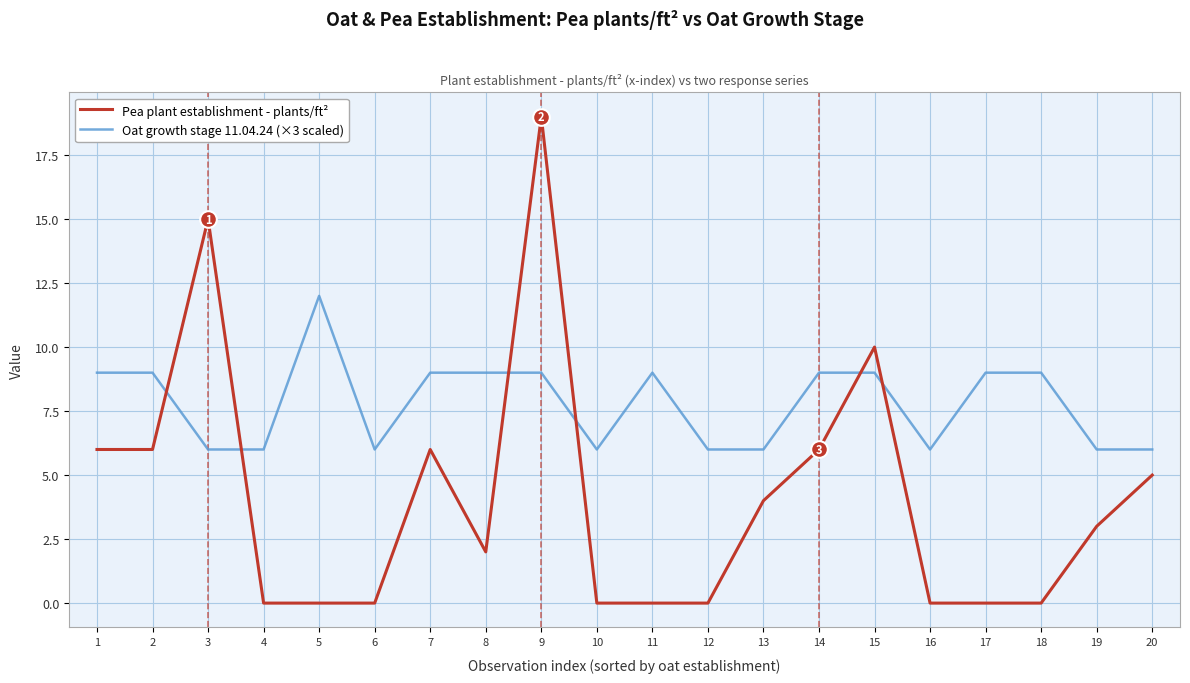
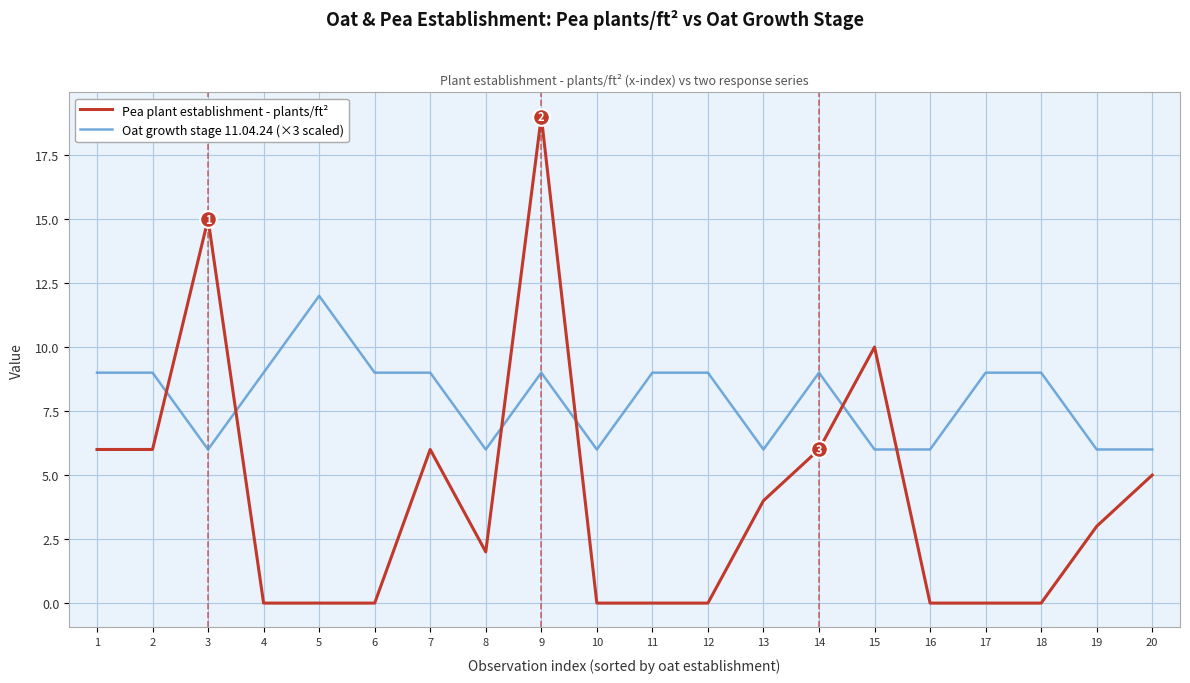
  {
    "Oat growth stage 11.04.24 (×3 scaled)": {
      "1": 9.0,
      "2": 9.0,
      "3": 6.0,
-     "4": 6.0,
+     "4": 9.0,
      "5": 12.0,
-     "6": 6.0,
+     "6": 9.0,
      "7": 9.0,
-     "8": 9.0,
+     "8": 6.0,
      "9": 9.0,
      "10": 6.0,
      "11": 9.0,
-     "12": 6.0,
+     "12": 9.0,
      "13": 6.0,
      "14": 9.0,
-     "15": 9.0,
+     "15": 6.0,
      "16": 6.0,
      "17": 9.0,
      "18": 9.0,
      "19": 6.0,
      "20": 6.0
    }
  }
